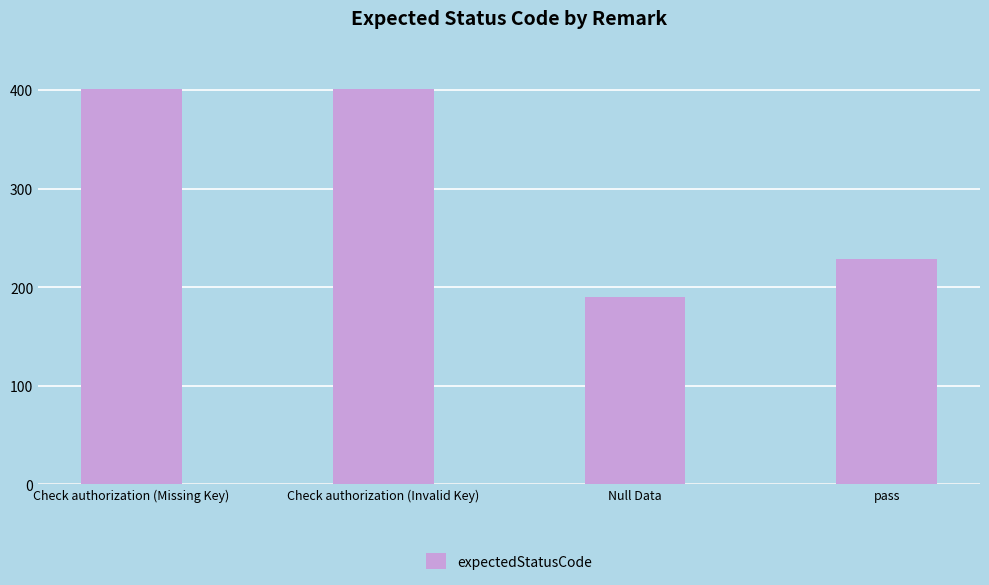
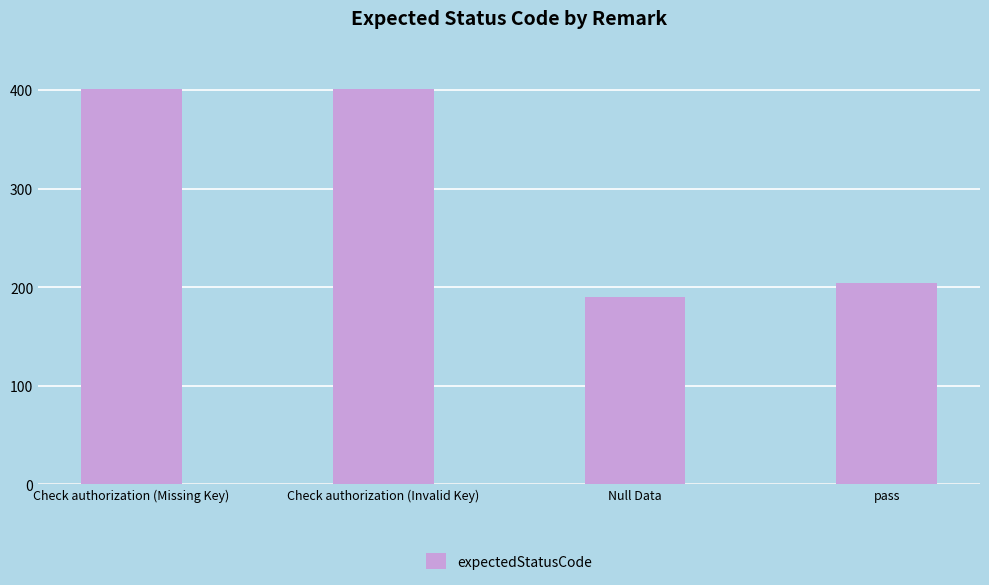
  {
    "Check authorization (Missing Key)": 400,
    "Check authorization (Invalid Key)": 400,
    "Null Data": 190,
-   "pass": 230
+   "pass": 200
  }
